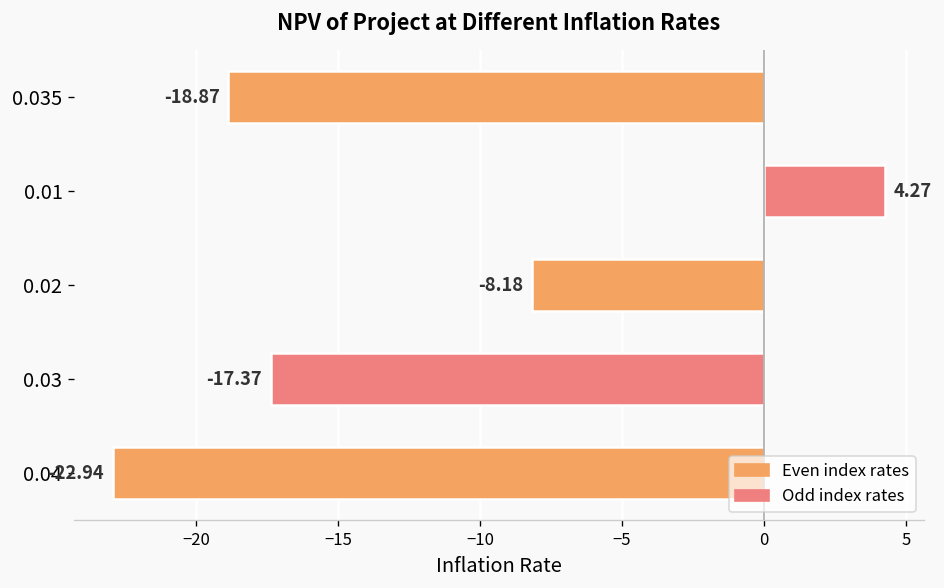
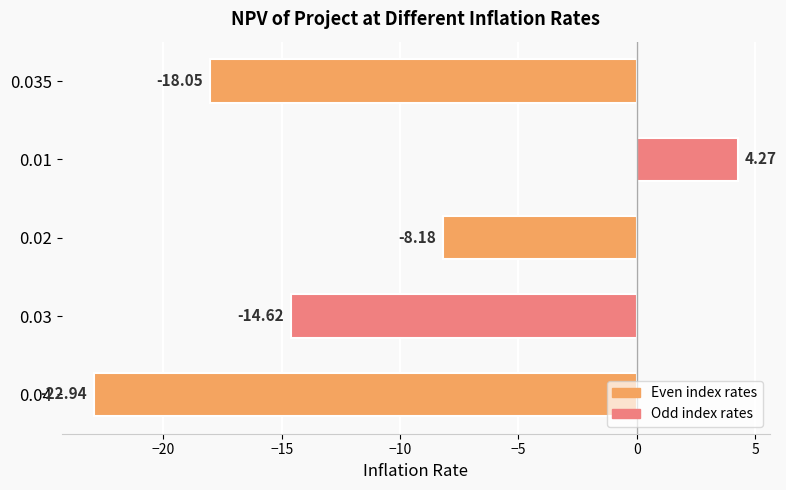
  {
-   "0.035": -18.87,
+   "0.035": -18.05,
    "0.01": 4.27,
    "0.02": -8.18,
-   "0.03": -17.37,
+   "0.03": -14.62,
    "0.04": -22.94
  }
